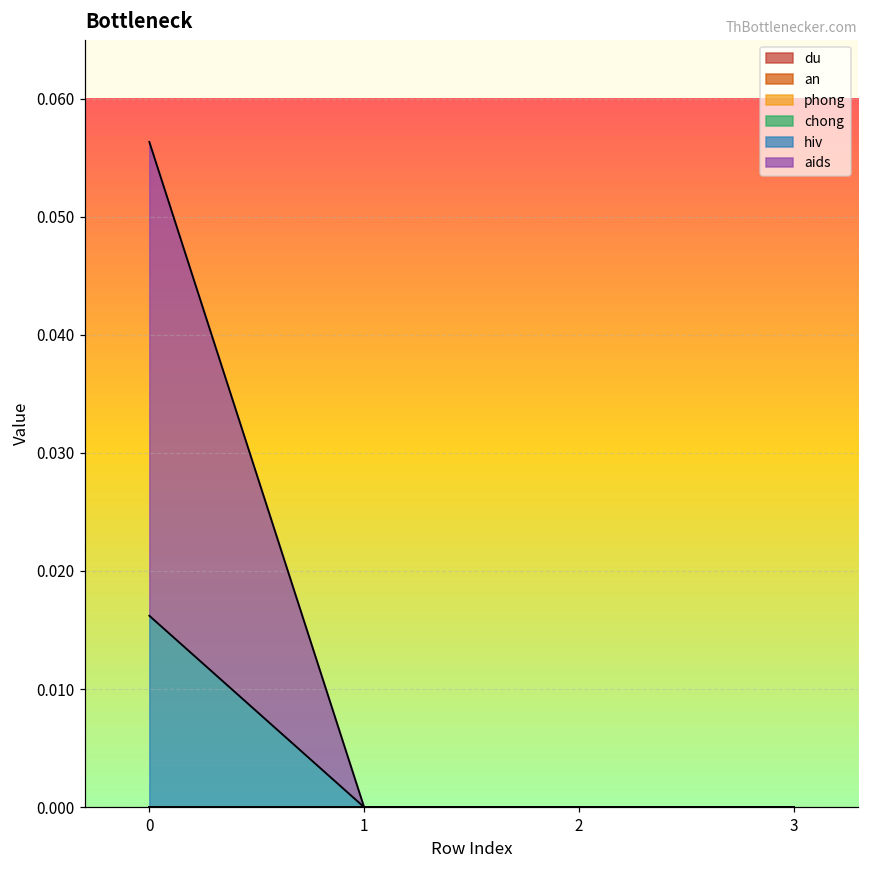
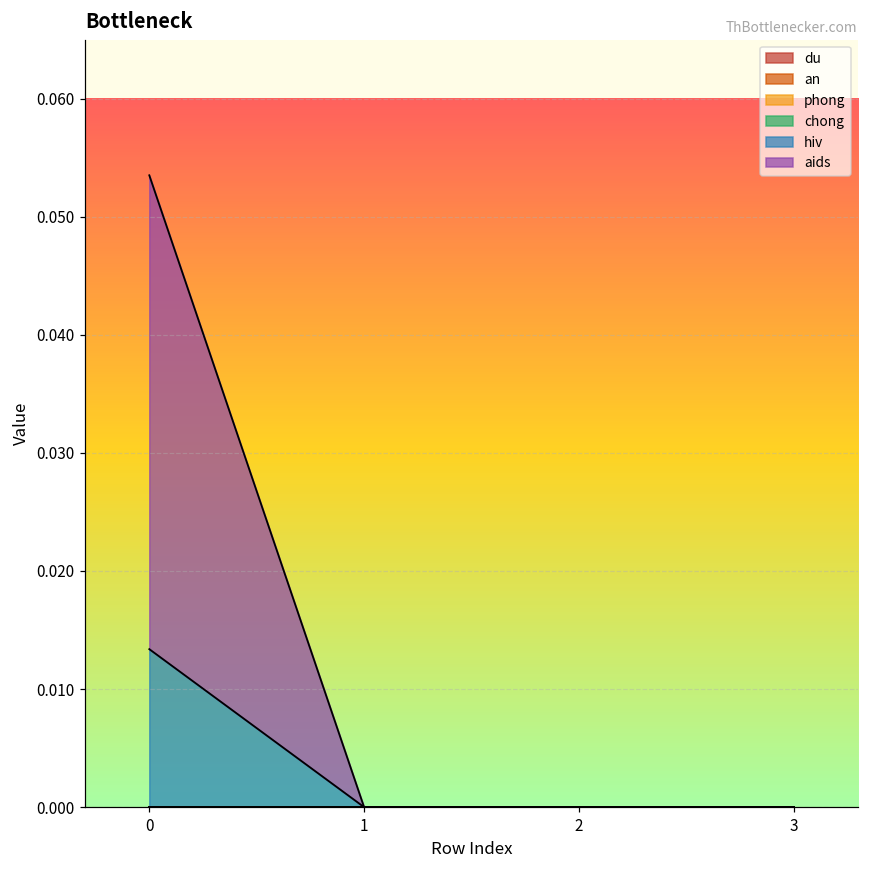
  {
    "chong": {
      "0": 0.0000
    },
    "hiv": {
-     "0": 0.0162
+     "0": 0.0134
    },
    "aids": {
      "0": 0.0401
    }
  }
